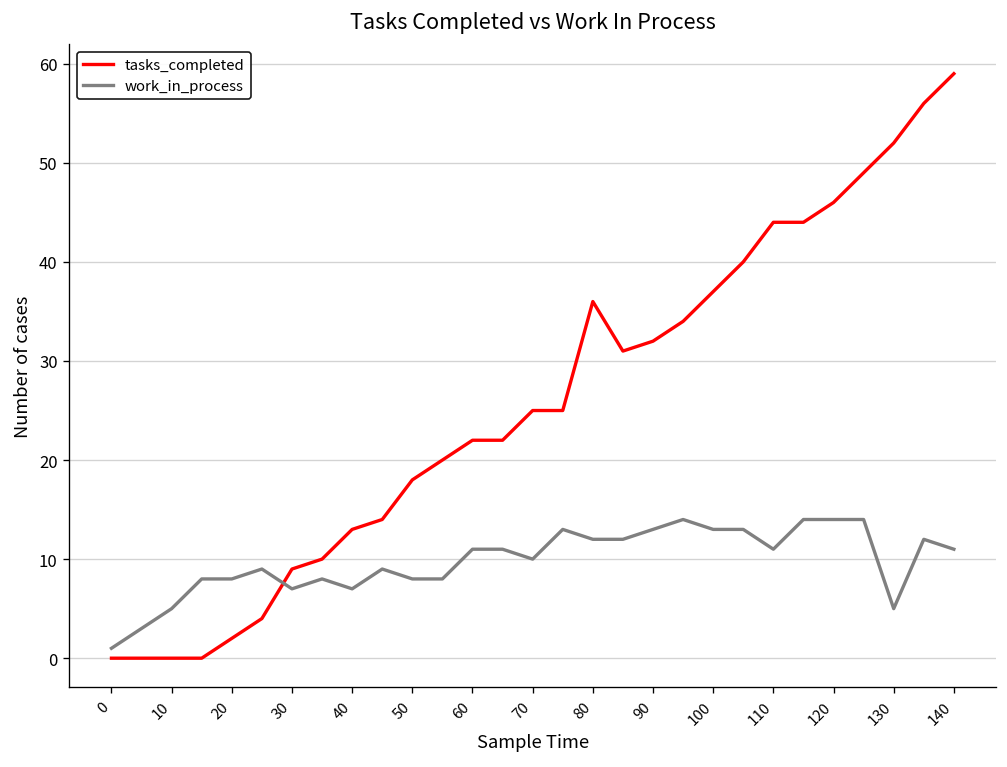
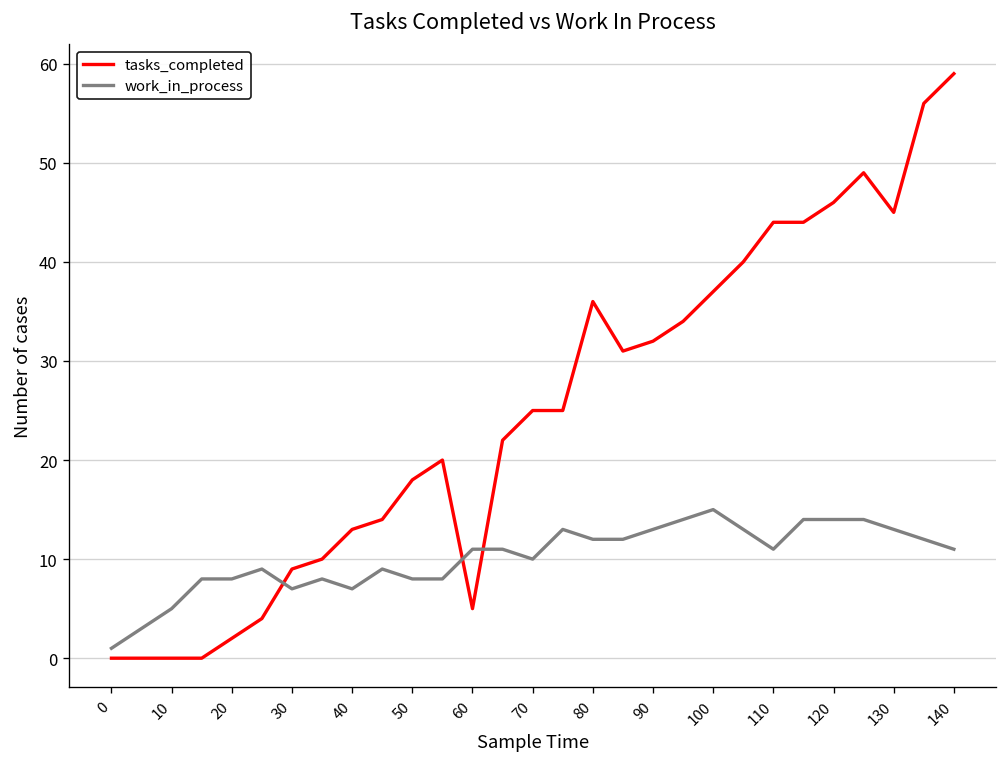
  {
    "tasks_completed": {
      "0": 0,
      "10": 0,
      "20": 2,
      "30": 9,
      "40": 13,
      "50": 18,
-     "60": 22,
+     "60": 5,
      "70": 25,
      "80": 36,
      "90": 32,
      "100": 37,
      "110": 44,
      "120": 46,
-     "130": 52,
+     "130": 45,
      "140": 59
    },
    "work_in_process": {
      "0": 1,
      "10": 5,
      "20": 8,
      "30": 7,
      "40": 7,
      "50": 8,
      "60": 11,
      "70": 10,
      "80": 12,
      "90": 13,
-     "100": 13,
+     "100": 15,
      "110": 11,
      "120": 14,
-     "130": 5,
+     "130": 13,
      "140": 11
    }
  }
